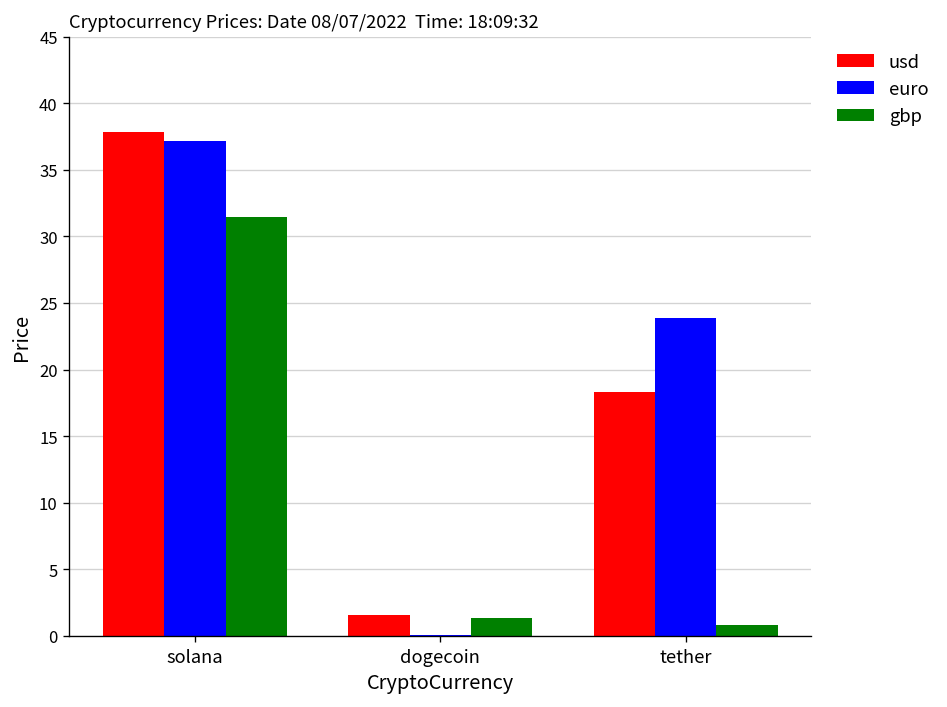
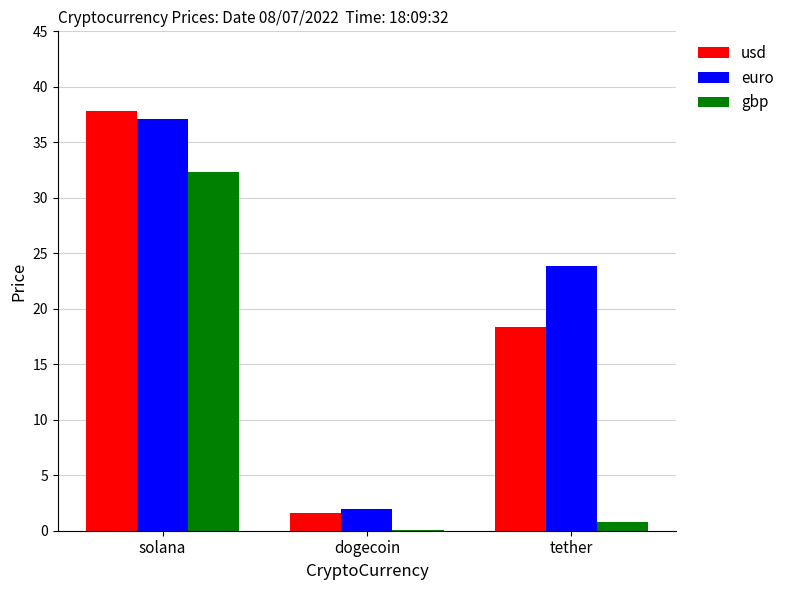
  {
    "usd": {
      "solana": 37.8,
      "dogecoin": 1.6,
      "tether": 18.3
    },
    "euro": {
      "solana": 37.1,
-     "dogecoin": 0.1,
+     "dogecoin": 2.0,
      "tether": 23.9
    },
    "gbp": {
-     "solana": 31.4,
-     "dogecoin": 1.3,
+     "solana": 32.3,
+     "dogecoin": 0.1,
      "tether": 0.8
    }
  }
